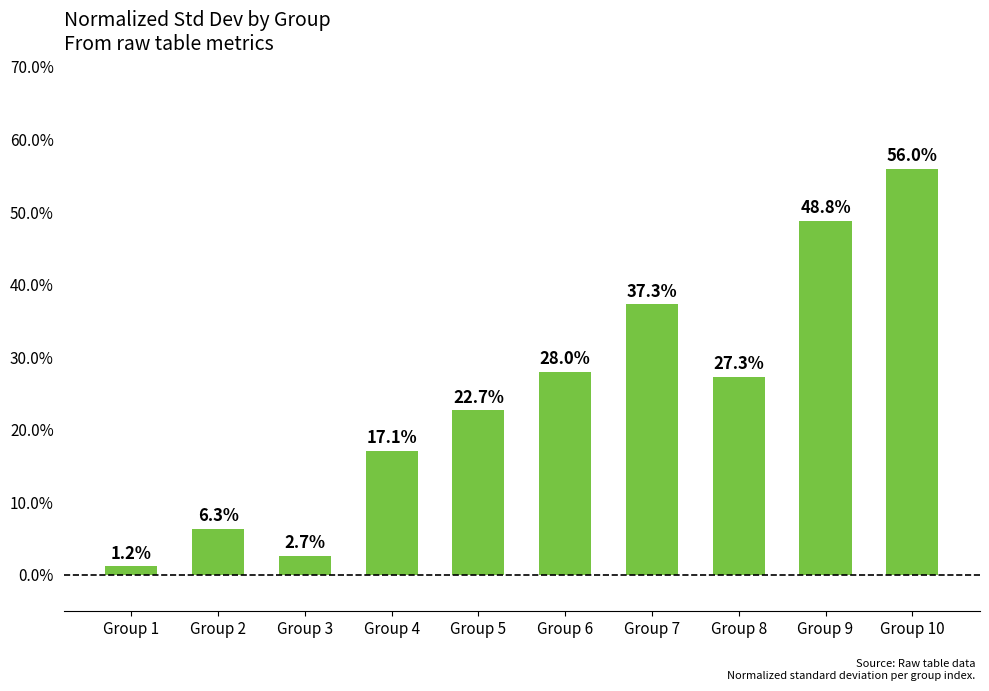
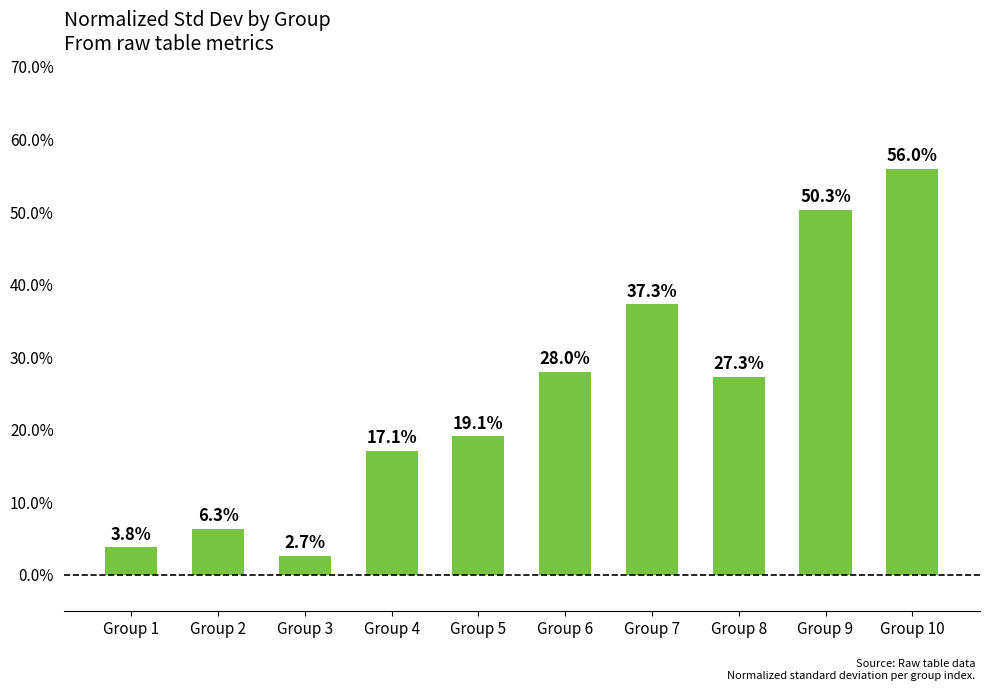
  {
-   "Group 1": "1.2%",
+   "Group 1": "3.8%",
    "Group 2": "6.3%",
    "Group 3": "2.7%",
    "Group 4": "17.1%",
-   "Group 5": "22.7%",
+   "Group 5": "19.1%",
    "Group 6": "28.0%",
    "Group 7": "37.3%",
    "Group 8": "27.3%",
-   "Group 9": "48.8%",
+   "Group 9": "50.3%",
    "Group 10": "56.0%"
  }
